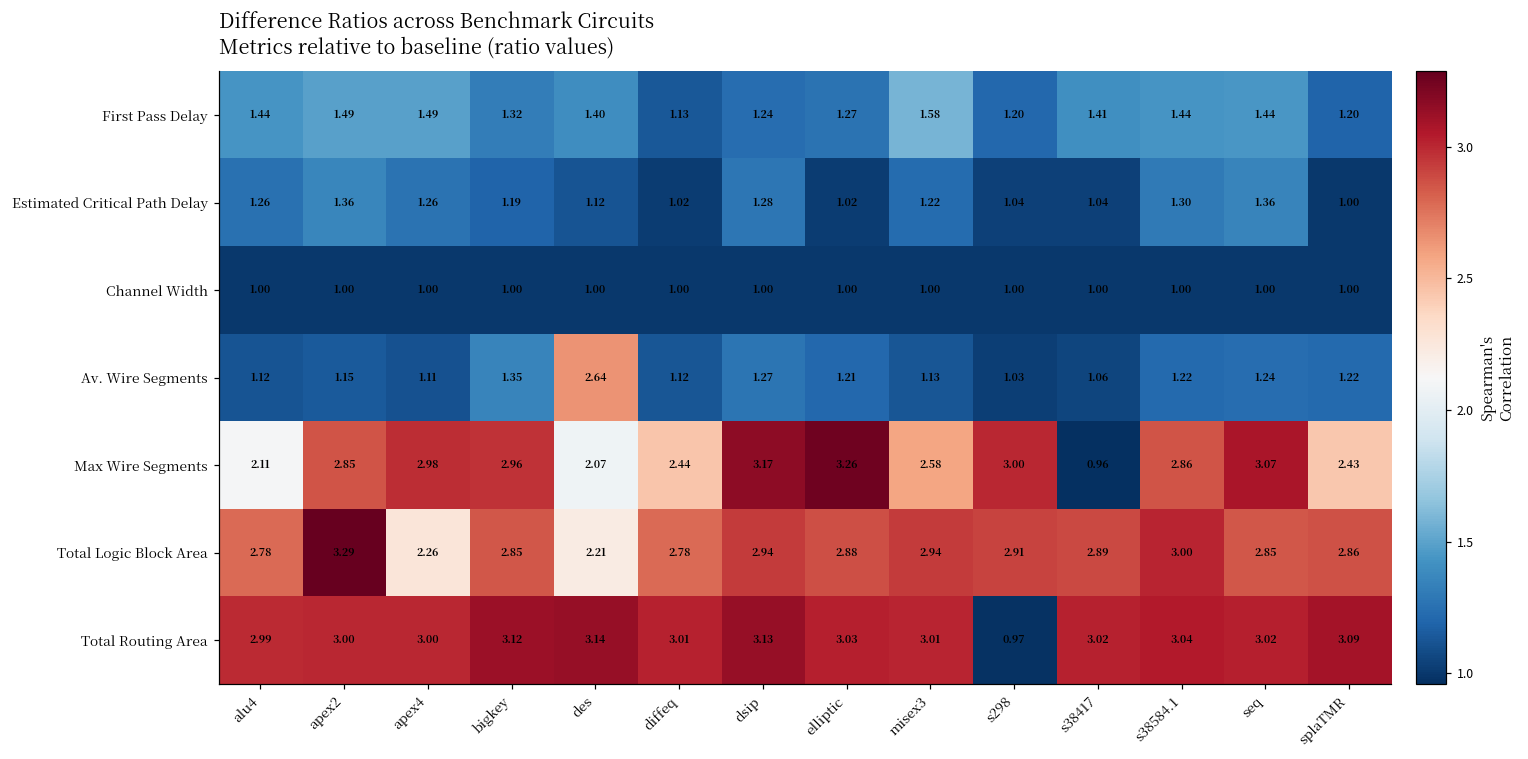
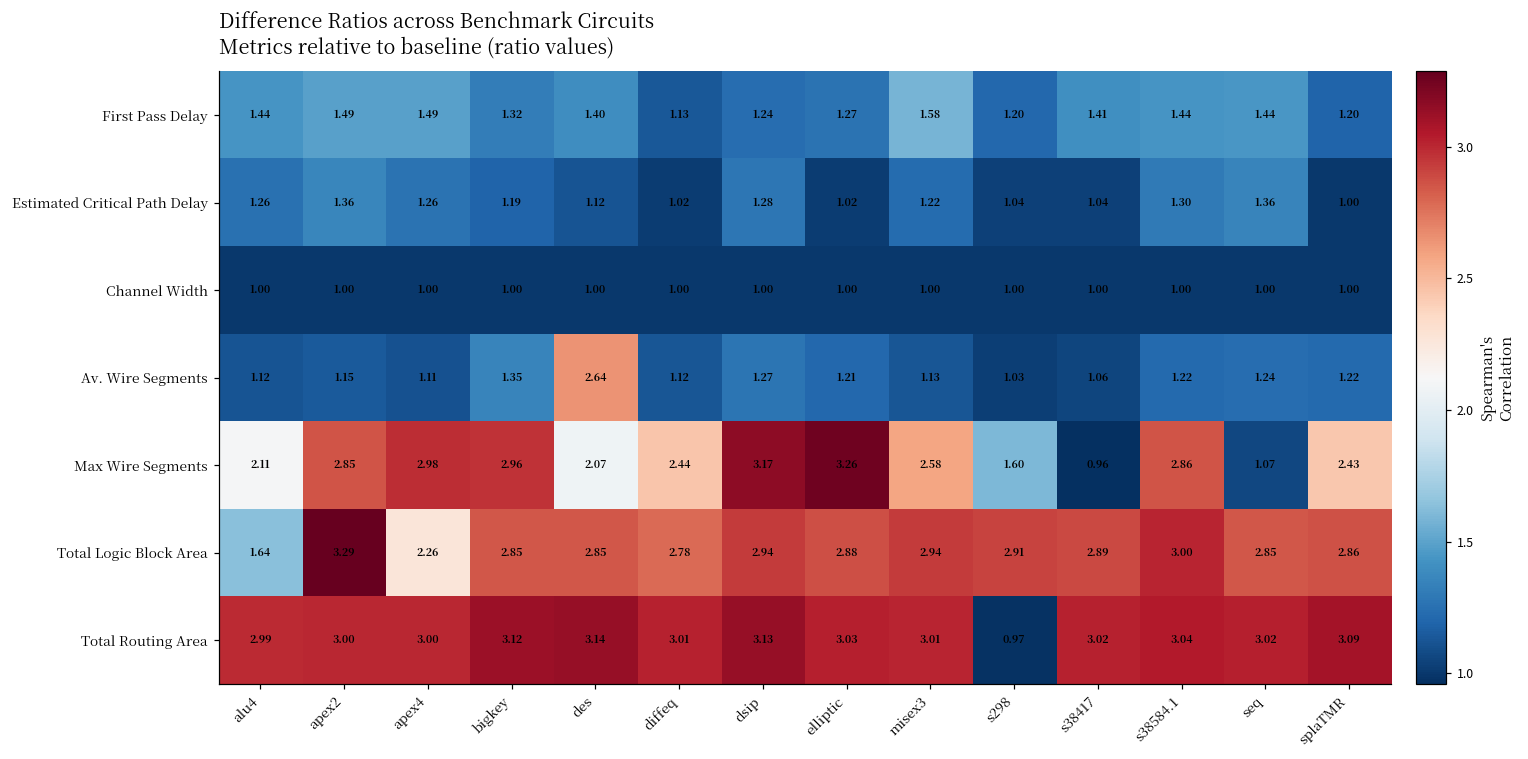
  {
    "First Pass Delay": {
      "alu4": 1.44,
      "apex2": 1.49,
      "apex4": 1.49,
      "bigkey": 1.32,
      "des": 1.40,
      "diffeq": 1.13,
      "dsip": 1.24,
      "elliptic": 1.27,
      "misex3": 1.58,
      "s298": 1.20,
      "s38417": 1.41,
      "s38584.1": 1.44,
      "seq": 1.44,
      "splaTMR": 1.20
    },
    "Estimated Critical Path Delay": {
      "alu4": 1.26,
      "apex2": 1.36,
      "apex4": 1.26,
      "bigkey": 1.19,
      "des": 1.12,
      "diffeq": 1.02,
      "dsip": 1.28,
      "elliptic": 1.02,
      "misex3": 1.22,
      "s298": 1.04,
      "s38417": 1.04,
      "s38584.1": 1.30,
      "seq": 1.36,
      "splaTMR": 1.00
    },
    "Channel Width": {
      "alu4": 1.00,
      "apex2": 1.00,
      "apex4": 1.00,
      "bigkey": 1.00,
      "des": 1.00,
      "diffeq": 1.00,
      "dsip": 1.00,
      "elliptic": 1.00,
      "misex3": 1.00,
      "s298": 1.00,
      "s38417": 1.00,
      "s38584.1": 1.00,
      "seq": 1.00,
      "splaTMR": 1.00
    },
    "Av. Wire Segments": {
      "alu4": 1.12,
      "apex2": 1.15,
      "apex4": 1.11,
      "bigkey": 1.35,
      "des": 2.64,
      "diffeq": 1.12,
      "dsip": 1.27,
      "elliptic": 1.21,
      "misex3": 1.13,
      "s298": 1.03,
      "s38417": 1.06,
      "s38584.1": 1.22,
      "seq": 1.24,
      "splaTMR": 1.22
    },
    "Max Wire Segments": {
      "alu4": 2.11,
      "apex2": 2.85,
      "apex4": 2.98,
      "bigkey": 2.96,
      "des": 2.07,
      "diffeq": 2.44,
      "dsip": 3.17,
      "elliptic": 3.26,
      "misex3": 2.58,
-     "s298": 3.00,
+     "s298": 1.60,
      "s38417": 0.96,
      "s38584.1": 2.86,
-     "seq": 3.07,
+     "seq": 1.07,
      "splaTMR": 2.43
    },
    "Total Logic Block Area": {
-     "alu4": 2.78,
+     "alu4": 1.64,
      "apex2": 3.29,
      "apex4": 2.26,
      "bigkey": 2.85,
-     "des": 2.21,
+     "des": 2.85,
      "diffeq": 2.78,
      "dsip": 2.94,
      "elliptic": 2.88,
      "misex3": 2.94,
      "s298": 2.91,
      "s38417": 2.89,
      "s38584.1": 3.00,
      "seq": 2.85,
      "splaTMR": 2.86
    },
    "Total Routing Area": {
      "alu4": 2.99,
      "apex2": 3.00,
      "apex4": 3.00,
      "bigkey": 3.12,
      "des": 3.14,
      "diffeq": 3.01,
      "dsip": 3.13,
      "elliptic": 3.03,
      "misex3": 3.01,
      "s298": 0.97,
      "s38417": 3.02,
      "s38584.1": 3.04,
      "seq": 3.02,
      "splaTMR": 3.09
    }
  }
